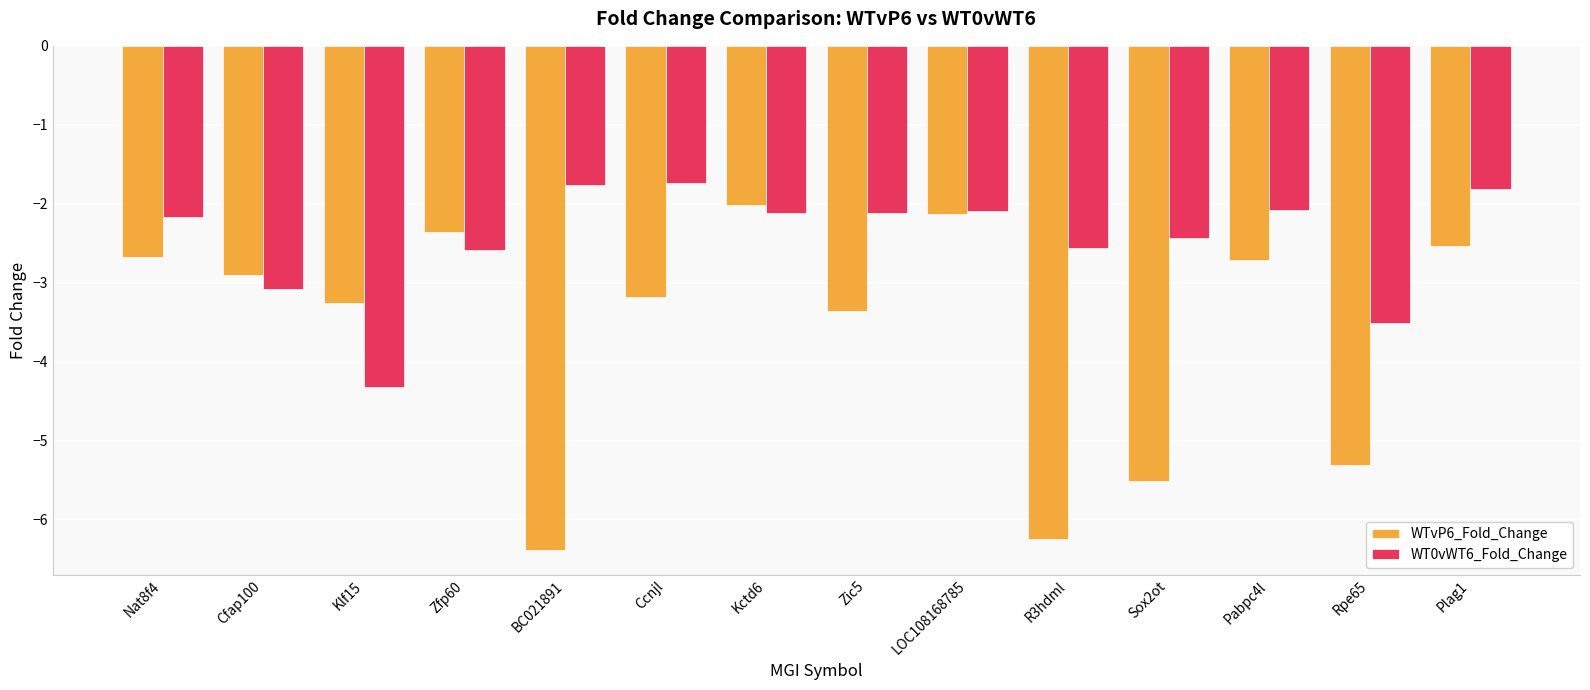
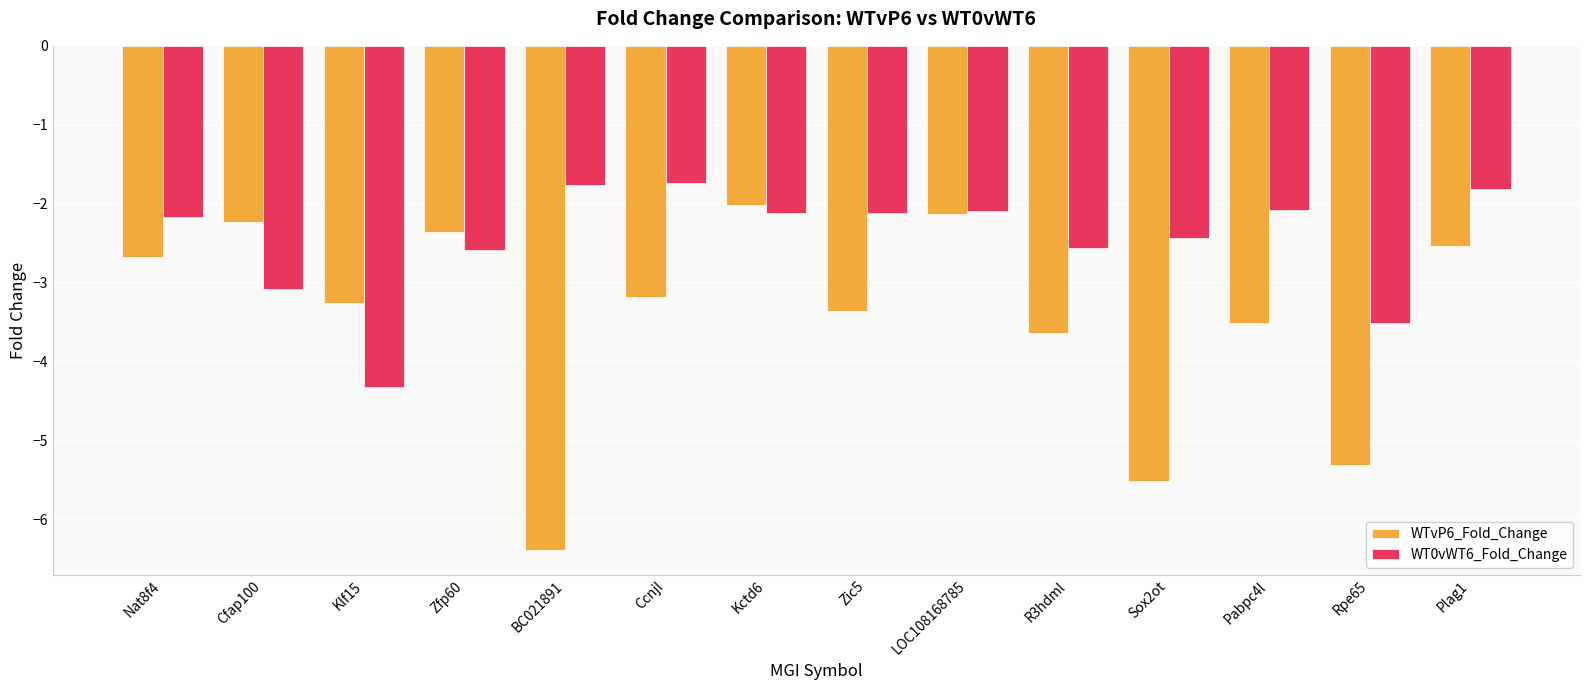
  {
    "WTvP6_Fold_Change": {
      "Nat8f4": -2.7,
-     "Cfap100": -2.9,
+     "Cfap100": -2.2,
      "Klf15": -3.3,
      "Zfp60": -2.4,
      "BC021891": -6.4,
      "Ccnjl": -3.2,
      "Kctd6": -2.0,
      "Zic5": -3.4,
      "LOC108168785": -2.1,
-     "R3hdml": -6.2,
+     "R3hdml": -3.6,
      "Sox2ot": -5.5,
-     "Pabpc4l": -2.7,
+     "Pabpc4l": -3.5,
      "Rpe65": -5.3,
      "Plag1": -2.5
    },
    "WT0vWT6_Fold_Change": {
      "Nat8f4": -2.2,
      "Cfap100": -3.1,
      "Klf15": -4.3,
      "Zfp60": -2.6,
      "BC021891": -1.8,
      "Ccnjl": -1.7,
      "Kctd6": -2.1,
      "Zic5": -2.1,
      "LOC108168785": -2.1,
      "R3hdml": -2.6,
      "Sox2ot": -2.4,
      "Pabpc4l": -2.1,
      "Rpe65": -3.5,
      "Plag1": -1.8
    }
  }
